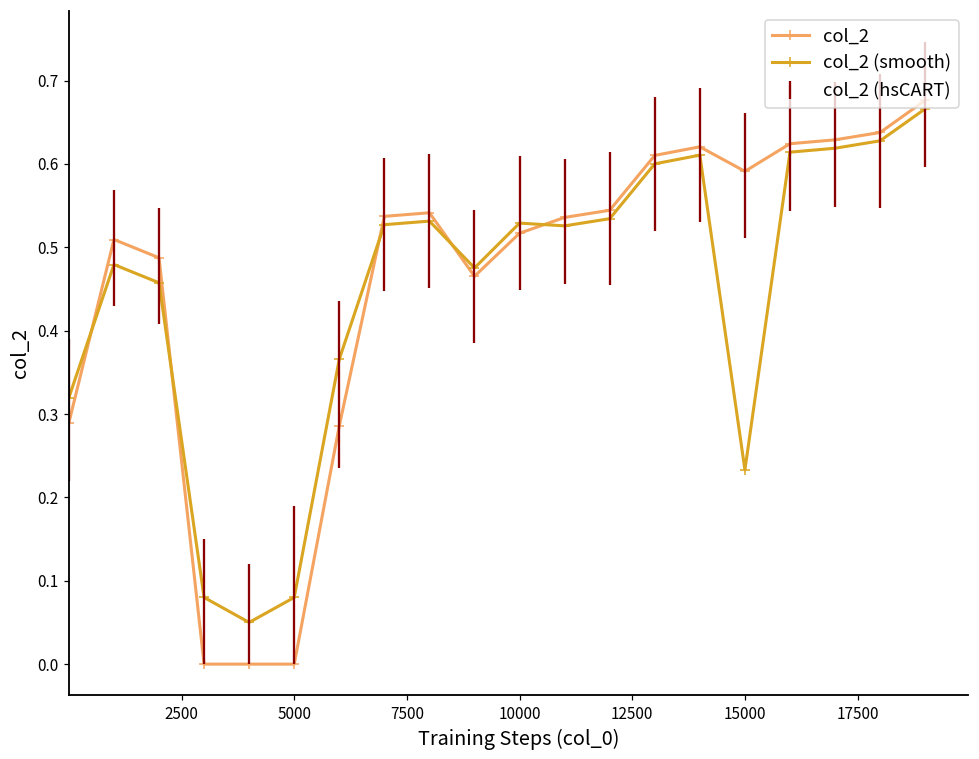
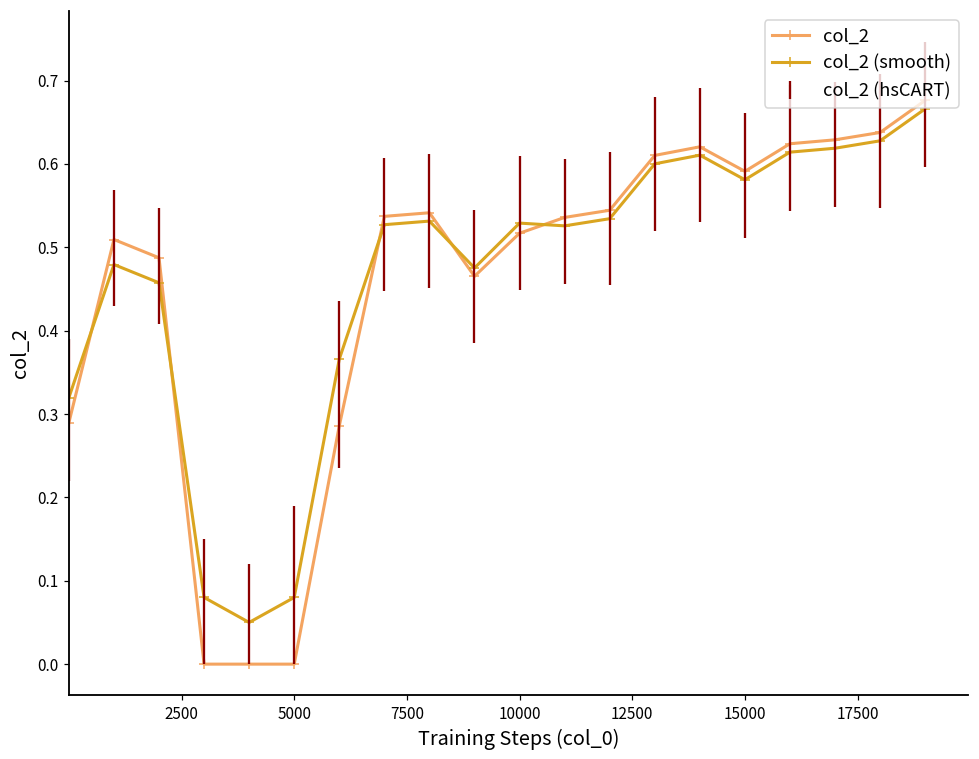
  {
    "col_2": {
      "5000": 0.00,
      "10000": 0.52,
      "15000": 0.59
    },
    "col_2 (smooth)": {
      "5000": 0.08,
      "10000": 0.53,
-     "15000": 0.23
+     "15000": 0.58
    }
  }
